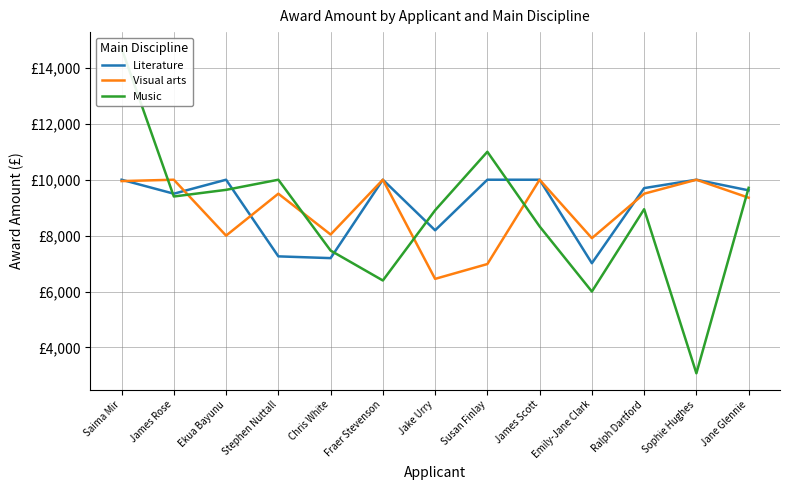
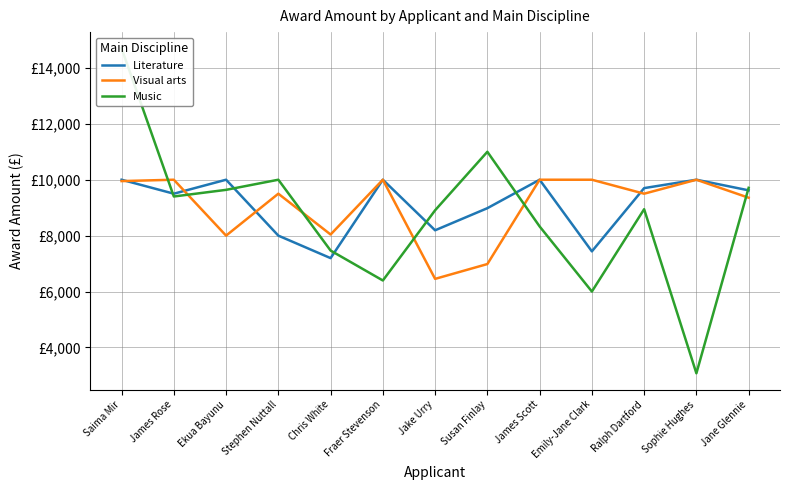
  {
    "Literature": {
      "James Rose": "£9,500",
      "Ekua Bayunu": "£10,000",
-     "Stephen Nuttall": "£7,300",
+     "Stephen Nuttall": "£8,000",
      "Chris White": "£7,200",
      "Jake Urry": "£8,200",
-     "Susan Finlay": "£10,000",
-     "Emily-Jane Clark": "£7,000",
+     "Susan Finlay": "£9,000",
+     "Emily-Jane Clark": "£7,400",
      "Ralph Dartford": "£9,700"
    },
    "Visual arts": {
      "James Rose": "£10,000",
      "Ekua Bayunu": "£8,000",
      "Stephen Nuttall": "£9,500",
      "Chris White": "£8,000",
      "Jake Urry": "£6,500",
      "Susan Finlay": "£7,000",
-     "Emily-Jane Clark": "£7,900",
+     "Emily-Jane Clark": "£10,000",
      "Ralph Dartford": "£9,500",
      "Jane Glennie": "£9,400"
    },
    "Music": {
      "James Rose": "£9,400",
      "Ekua Bayunu": "£9,600",
      "Stephen Nuttall": "£10,000",
      "Chris White": "£7,500",
      "Fraer Stevenson": "£6,400",
      "Jake Urry": "£8,900",
      "Susan Finlay": "£11,000",
      "James Scott": "£8,300",
      "Emily-Jane Clark": "£6,000",
      "Ralph Dartford": "£8,900",
      "Sophie Hughes": "£3,100"
    }
  }
